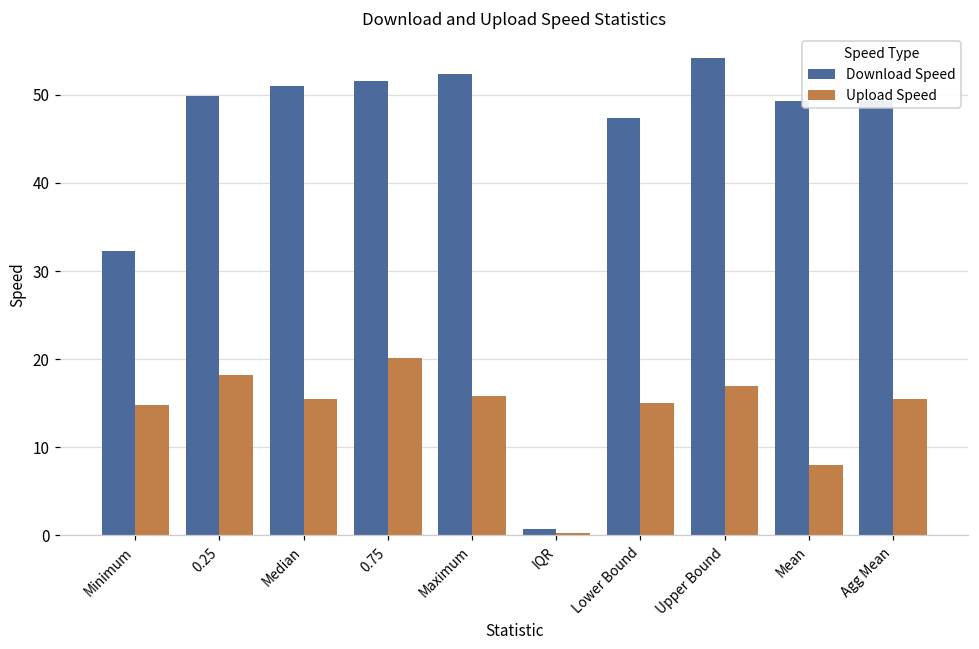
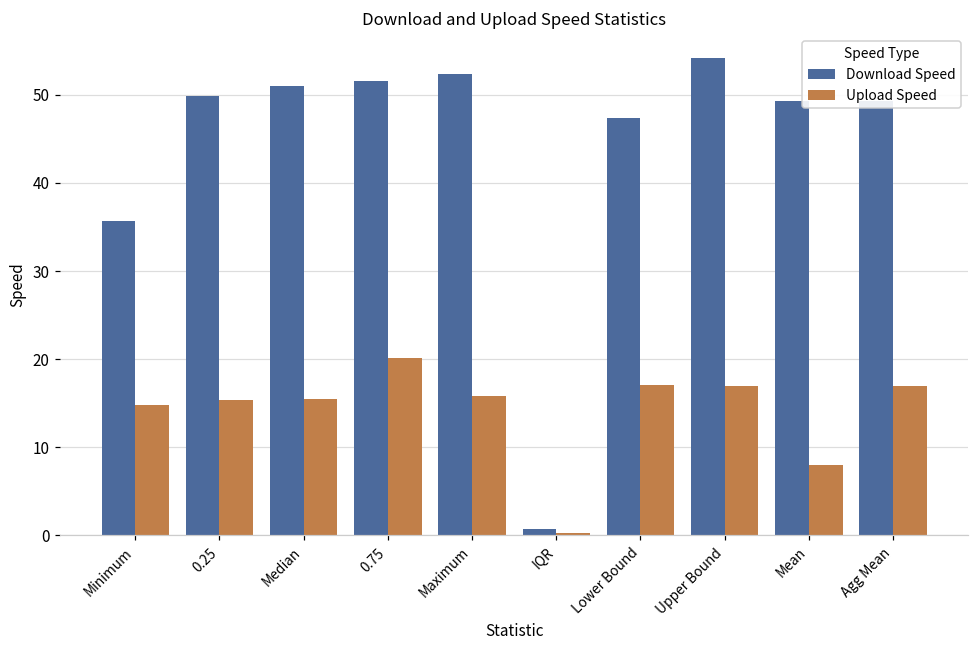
  {
    "Download Speed": {
-     "Minimum": 32,
+     "Minimum": 36,
      "0.25": 50,
      "Median": 51,
      "0.75": 52,
      "Maximum": 52,
      "IQR": 1,
      "Lower Bound": 47,
      "Upper Bound": 54,
      "Mean": 49
    },
    "Upload Speed": {
      "Minimum": 15,
-     "0.25": 18,
+     "0.25": 15,
      "Median": 15,
      "0.75": 20,
      "Maximum": 16,
-     "Lower Bound": 15,
+     "Lower Bound": 17,
      "Upper Bound": 17,
      "Mean": 8,
-     "Agg Mean": 15
+     "Agg Mean": 17
    }
  }
